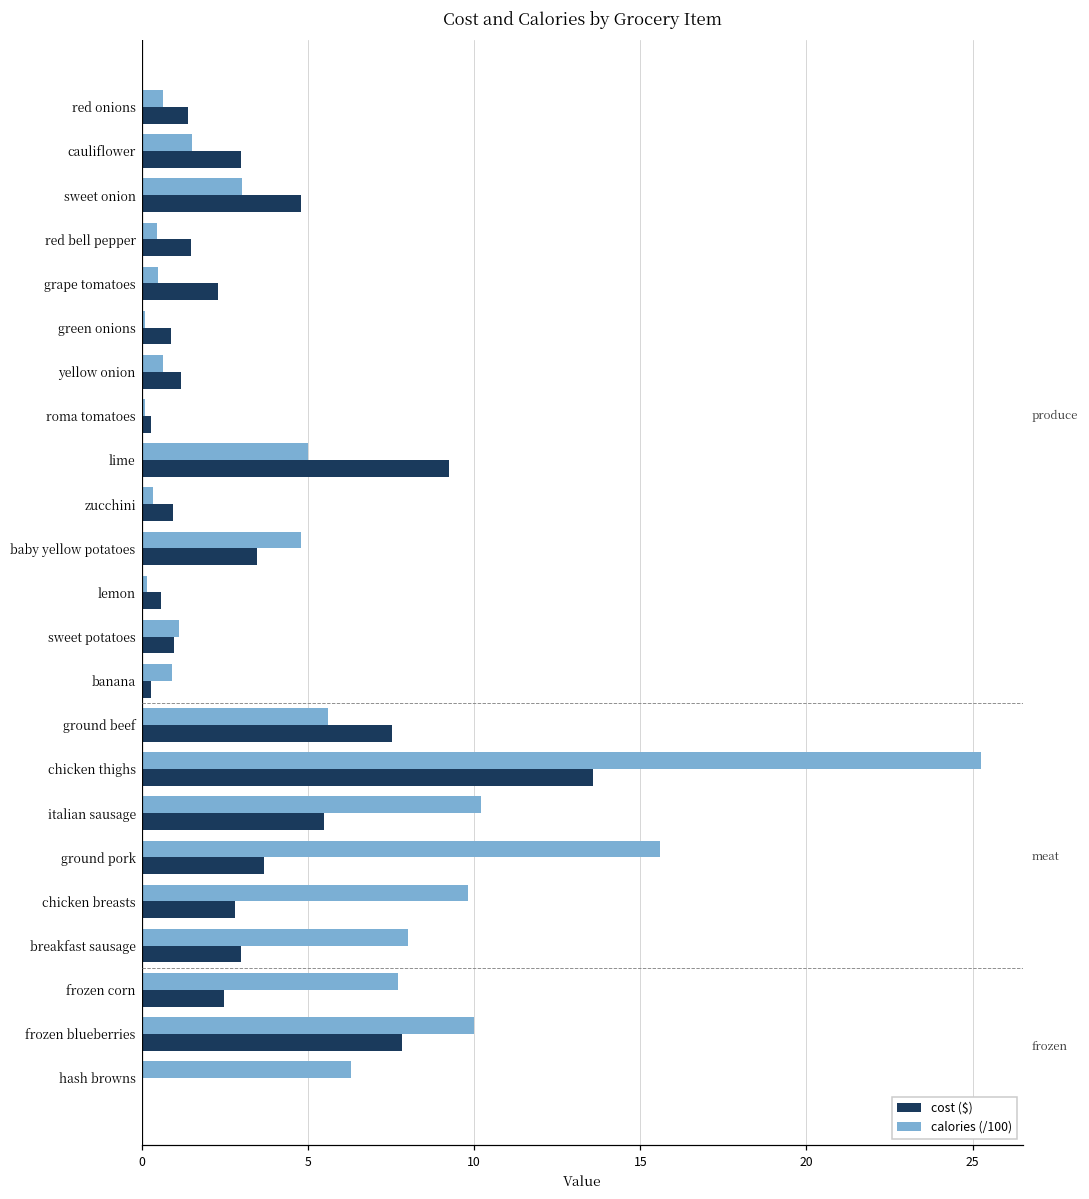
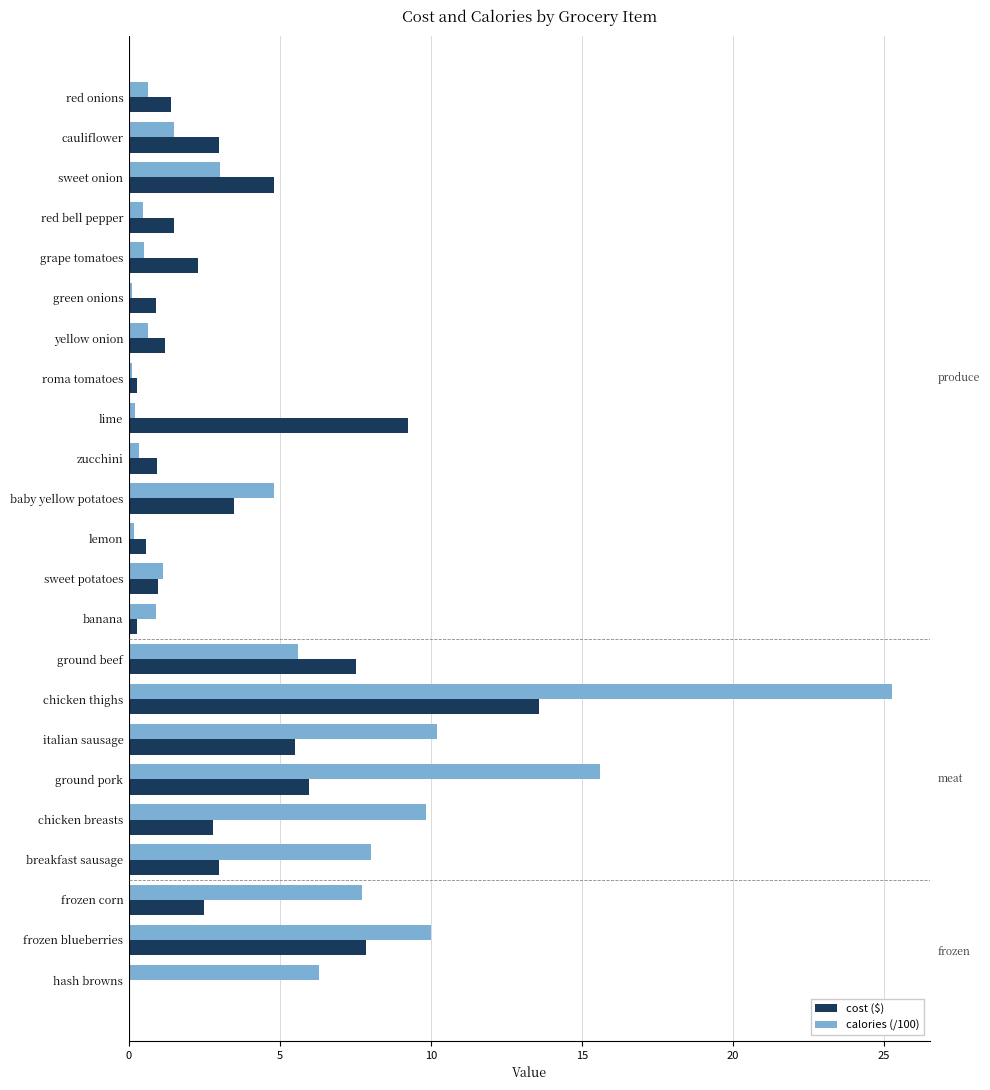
  {
    "cost ($)": {
      "red onions": 1.4,
      "cauliflower": 3.0,
      "sweet onion": 4.8,
      "red bell pepper": 1.5,
      "grape tomatoes": 2.3,
      "green onions": 0.9,
      "yellow onion": 1.2,
      "roma tomatoes": 0.3,
      "lime": 9.3,
      "zucchini": 0.9,
      "baby yellow potatoes": 3.5,
      "lemon": 0.6,
      "sweet potatoes": 1.0,
      "banana": 0.3,
      "ground beef": 7.5,
      "chicken thighs": 13.6,
      "italian sausage": 5.5,
-     "ground pork": 3.7,
+     "ground pork": 6.0,
      "chicken breasts": 2.8,
      "breakfast sausage": 3.0,
      "frozen corn": 2.5,
      "frozen blueberries": 7.8,
      "hash browns": 0.0
    },
    "calories (/100)": {
      "red onions": 0.6,
      "cauliflower": 1.5,
      "sweet onion": 3.0,
      "red bell pepper": 0.5,
      "grape tomatoes": 0.5,
      "green onions": 0.1,
      "yellow onion": 0.6,
      "roma tomatoes": 0.1,
-     "lime": 5.0,
+     "lime": 0.2,
      "zucchini": 0.3,
      "baby yellow potatoes": 4.8,
      "lemon": 0.2,
      "sweet potatoes": 1.1,
      "banana": 0.9,
      "ground beef": 5.6,
      "chicken thighs": 25.3,
      "italian sausage": 10.2,
      "ground pork": 15.6,
      "chicken breasts": 9.8,
      "breakfast sausage": 8.0,
      "frozen corn": 7.7,
      "frozen blueberries": 10.0,
      "hash browns": 6.3
    }
  }
